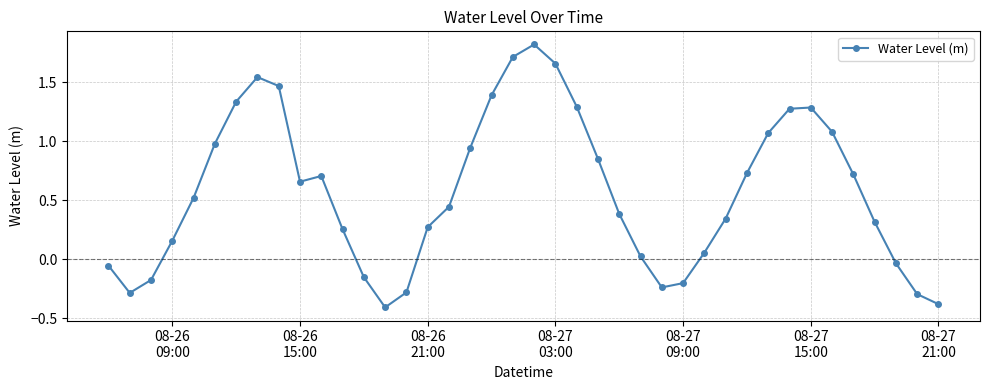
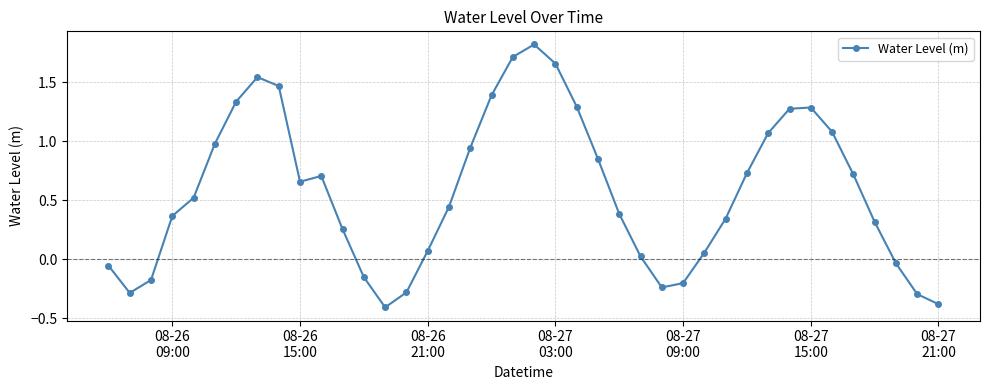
  {
-   "08-26 09:00": 0.16,
+   "08-26 09:00": 0.37,
    "08-26 15:00": 0.66,
-   "08-26 21:00": 0.27,
+   "08-26 21:00": 0.07,
    "08-27 03:00": 1.66,
    "08-27 09:00": -0.20,
    "08-27 15:00": 1.29,
    "08-27 21:00": -0.38
  }
